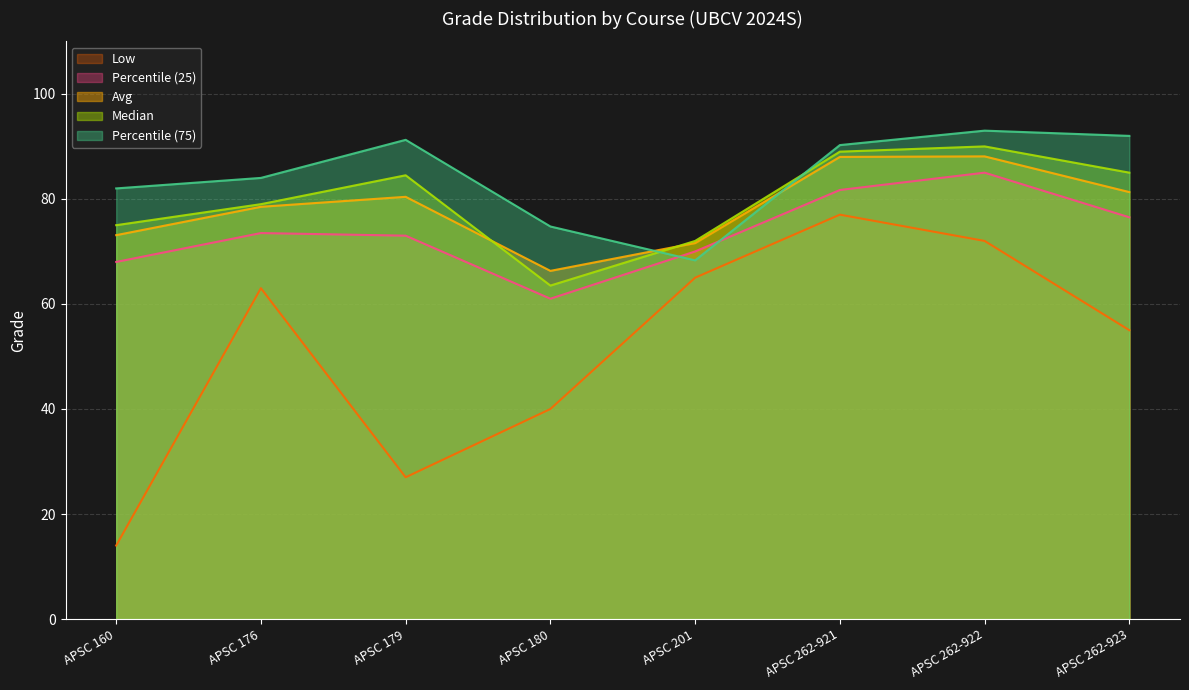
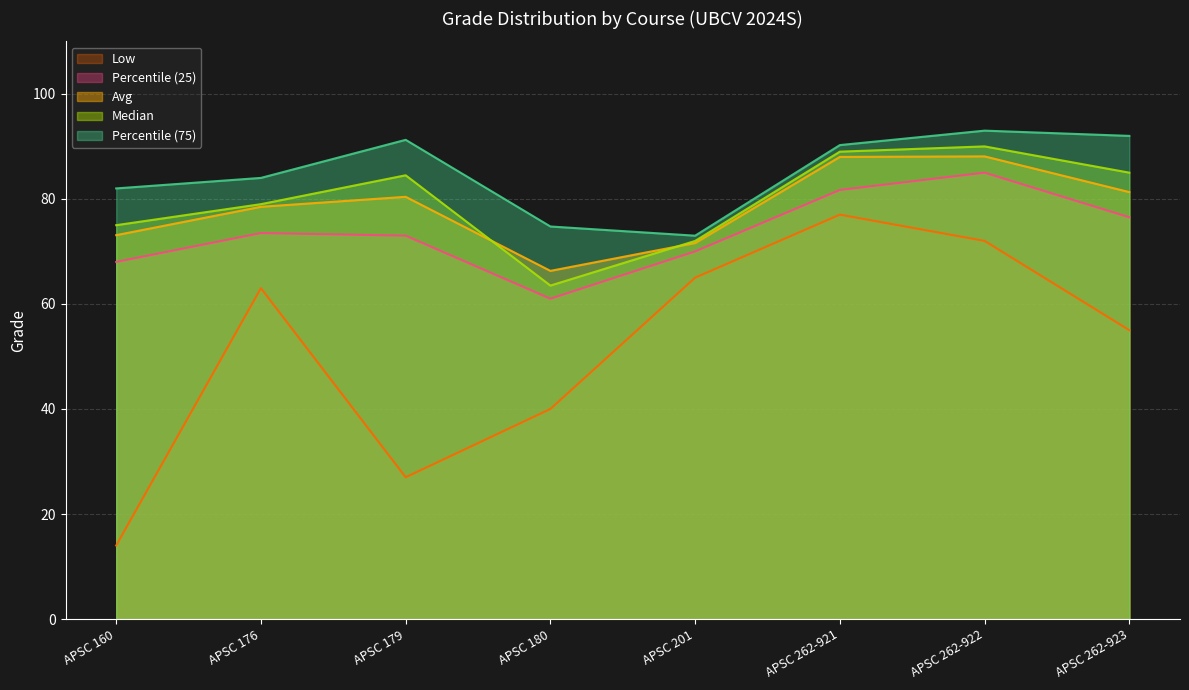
  {
    "Low": {
      "APSC 160": 14,
      "APSC 176": 63,
      "APSC 179": 27,
      "APSC 180": 40,
      "APSC 201": 65,
      "APSC 262-921": 77,
      "APSC 262-922": 72,
      "APSC 262-923": 55
    },
    "Percentile (25)": {
      "APSC 160": 68,
      "APSC 176": 74,
      "APSC 179": 73,
      "APSC 180": 61,
      "APSC 201": 70,
      "APSC 262-921": 82,
      "APSC 262-922": 85,
      "APSC 262-923": 77
    },
    "Avg": {
      "APSC 160": 73,
      "APSC 176": 79,
      "APSC 179": 80,
      "APSC 180": 66,
      "APSC 262-921": 88,
      "APSC 262-922": 88,
      "APSC 262-923": 81
    },
    "Median": {
      "APSC 160": 75,
      "APSC 176": 79,
      "APSC 179": 85,
      "APSC 180": 64,
      "APSC 262-921": 89,
      "APSC 262-922": 90,
      "APSC 262-923": 85
    },
    "Percentile (75)": {
      "APSC 160": 82,
      "APSC 176": 84,
      "APSC 179": 91,
      "APSC 180": 75,
-     "APSC 201": 68,
+     "APSC 201": 73,
      "APSC 262-921": 90,
      "APSC 262-922": 93,
      "APSC 262-923": 92
    }
  }
